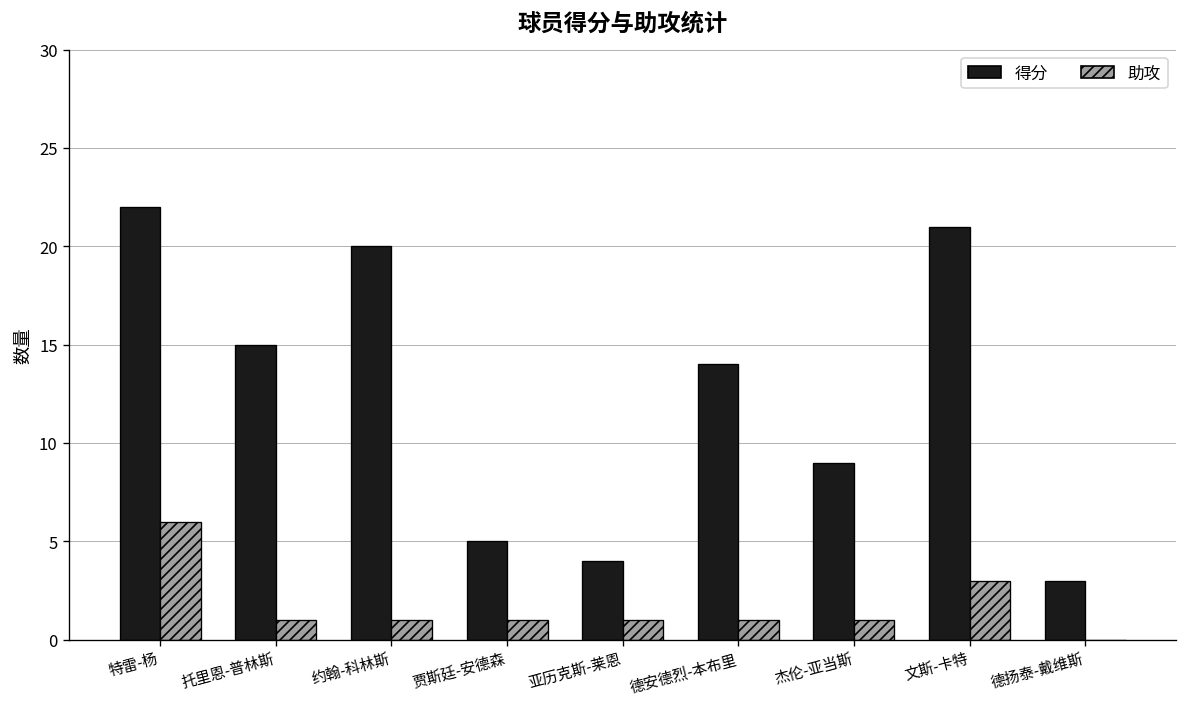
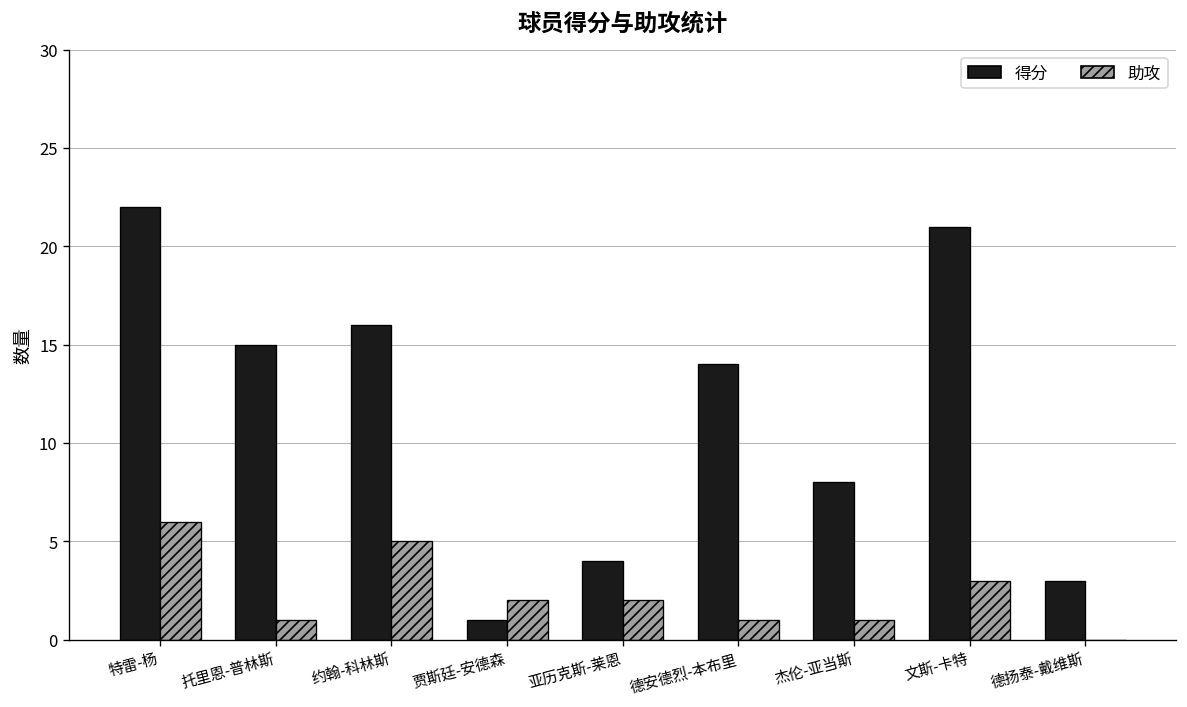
  {
    "得分": {
      "特雷-杨": 22,
      "托里恩-普林斯": 15,
-     "约翰-科林斯": 20,
-     "贾斯廷-安德森": 5,
+     "约翰-科林斯": 16,
+     "贾斯廷-安德森": 1,
      "亚历克斯-莱恩": 4,
      "德安德烈-本布里": 14,
-     "杰伦-亚当斯": 9,
+     "杰伦-亚当斯": 8,
      "文斯-卡特": 21,
      "德扬泰-戴维斯": 3
    },
    "助攻": {
      "特雷-杨": 6,
      "托里恩-普林斯": 1,
-     "约翰-科林斯": 1,
-     "贾斯廷-安德森": 1,
-     "亚历克斯-莱恩": 1,
+     "约翰-科林斯": 5,
+     "贾斯廷-安德森": 2,
+     "亚历克斯-莱恩": 2,
      "德安德烈-本布里": 1,
      "杰伦-亚当斯": 1,
      "文斯-卡特": 3,
      "德扬泰-戴维斯": 0
    }
  }
